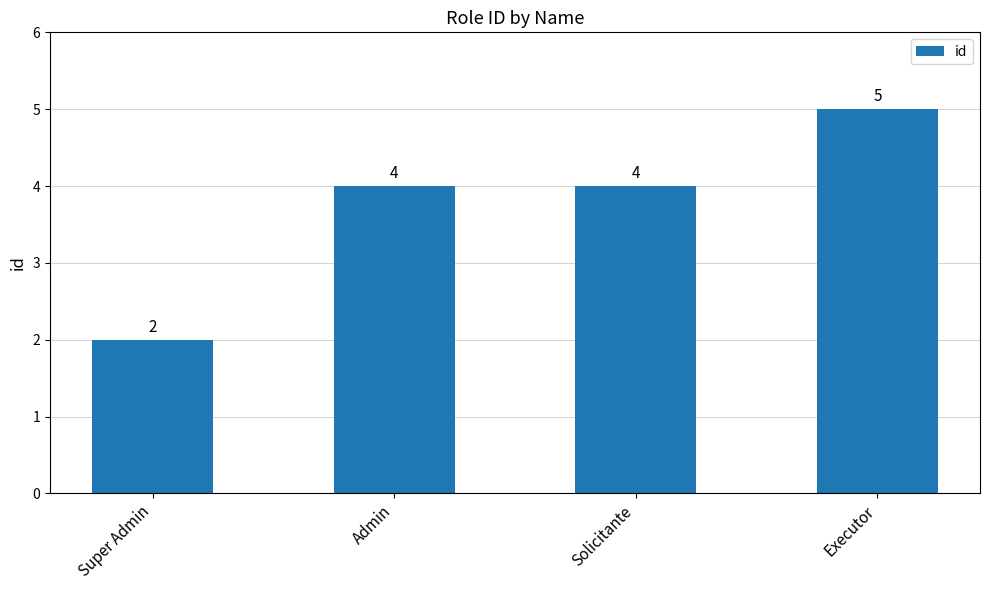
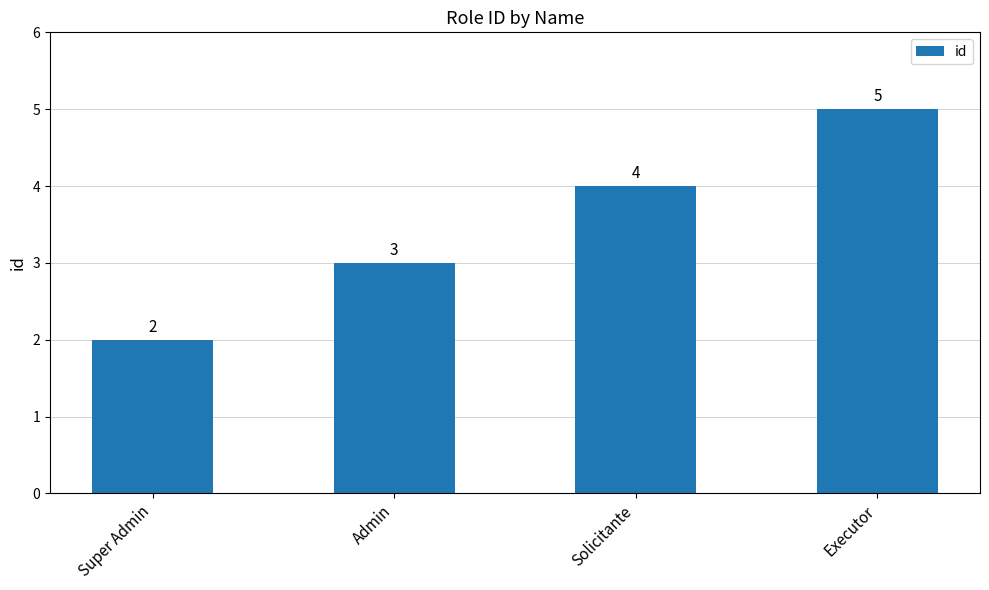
  {
    "Super Admin": 2,
-   "Admin": 4,
+   "Admin": 3,
    "Solicitante": 4,
    "Executor": 5
  }
